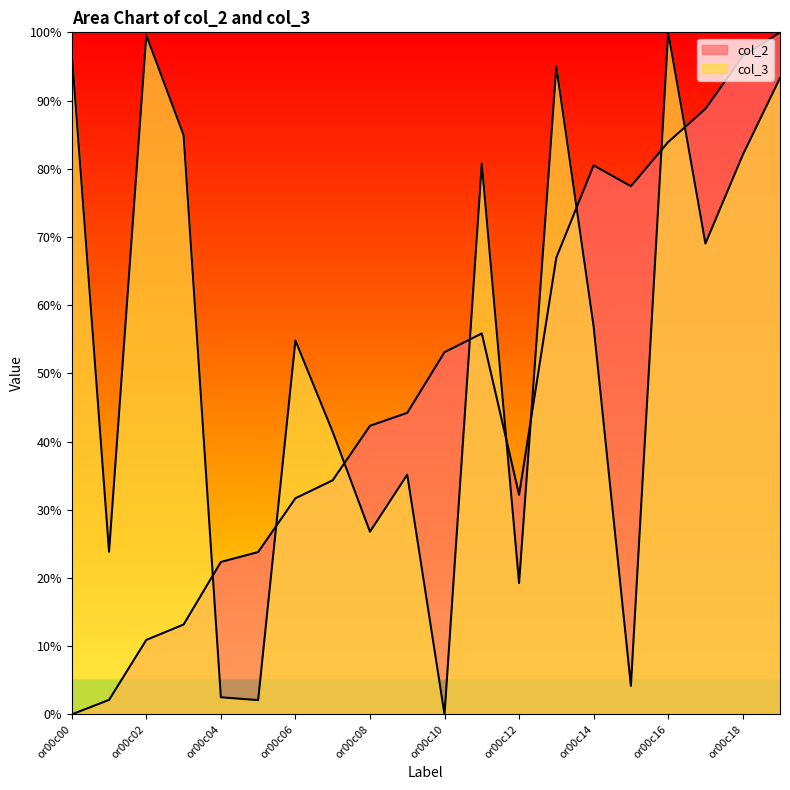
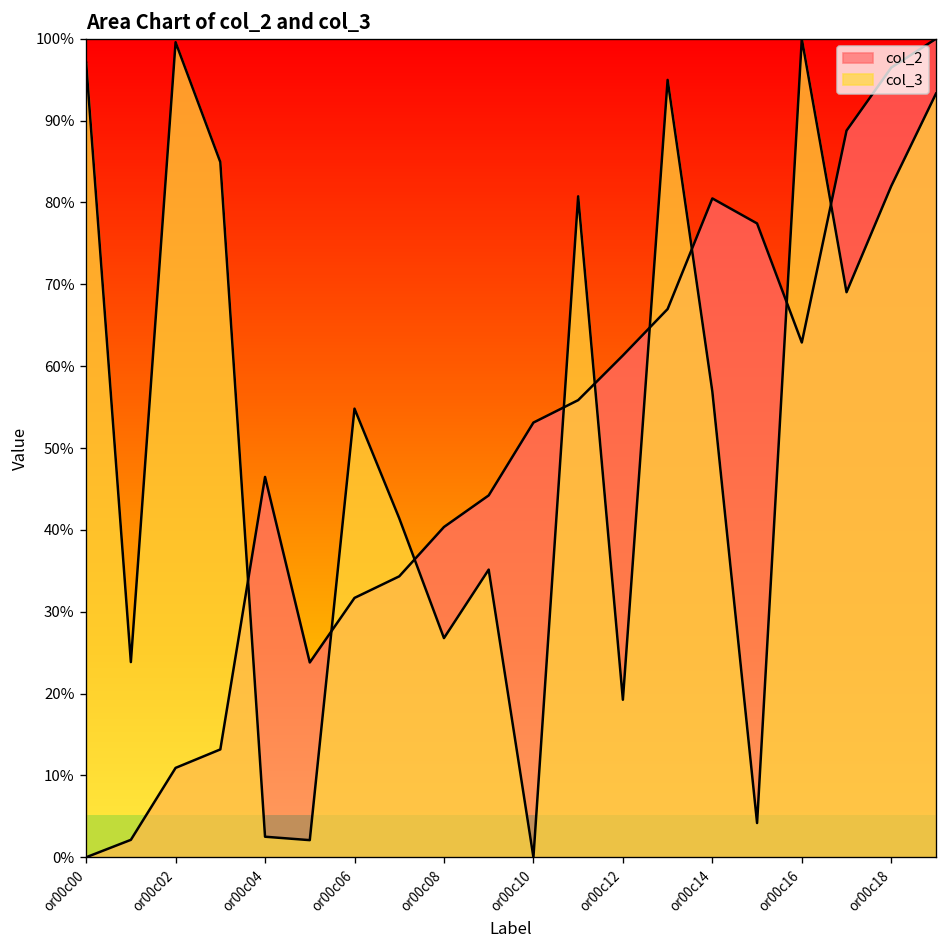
  {
    "col_2": {
      "or00c00": "0%",
      "or00c02": "11%",
-     "or00c04": "22%",
+     "or00c04": "46%",
      "or00c06": "32%",
-     "or00c08": "42%",
+     "or00c08": "40%",
      "or00c10": "53%",
-     "or00c12": "32%",
+     "or00c12": "61%",
      "or00c14": "80%",
-     "or00c16": "84%"
+     "or00c16": "63%"
    },
    "col_3": {
      "or00c00": "97%",
      "or00c02": "100%",
      "or00c04": "3%",
      "or00c06": "55%",
      "or00c08": "27%",
      "or00c10": "0%",
      "or00c12": "19%",
      "or00c14": "57%",
      "or00c16": "100%",
      "or00c18": "82%"
    }
  }
